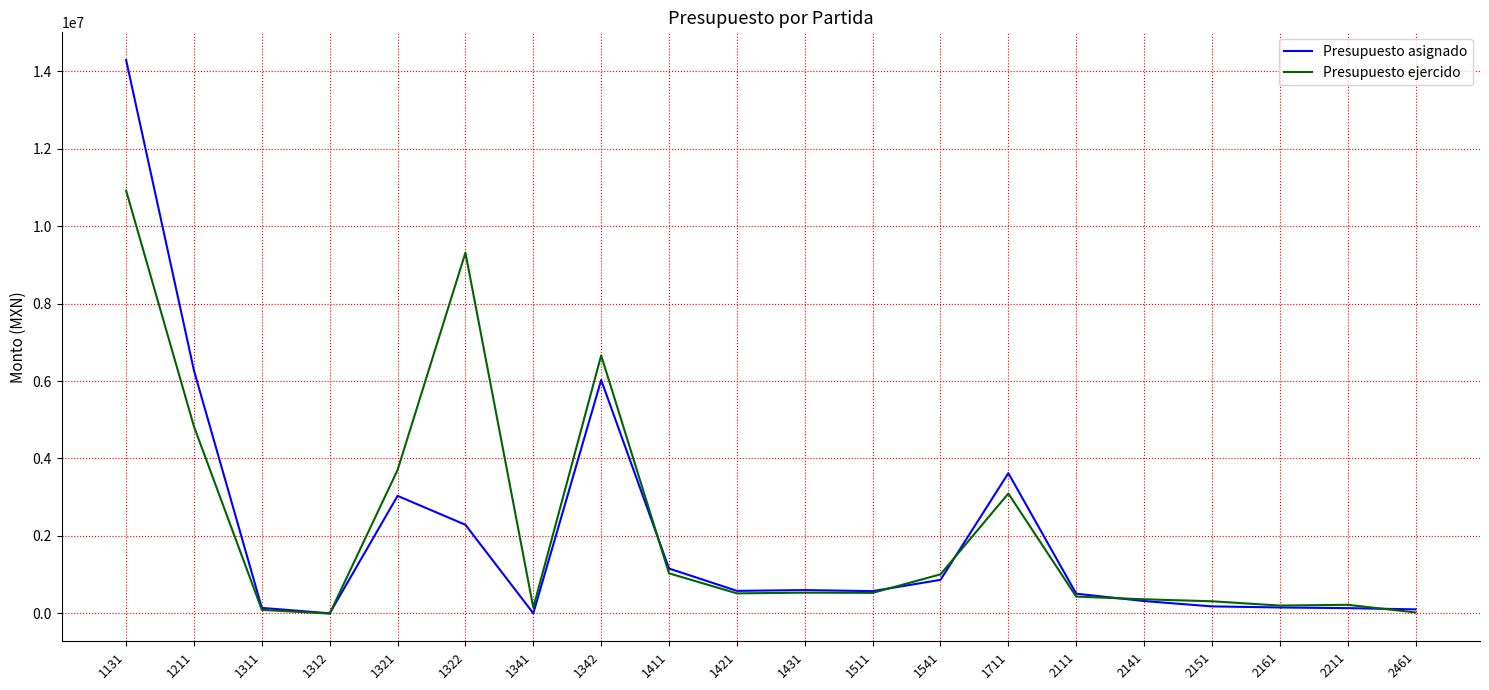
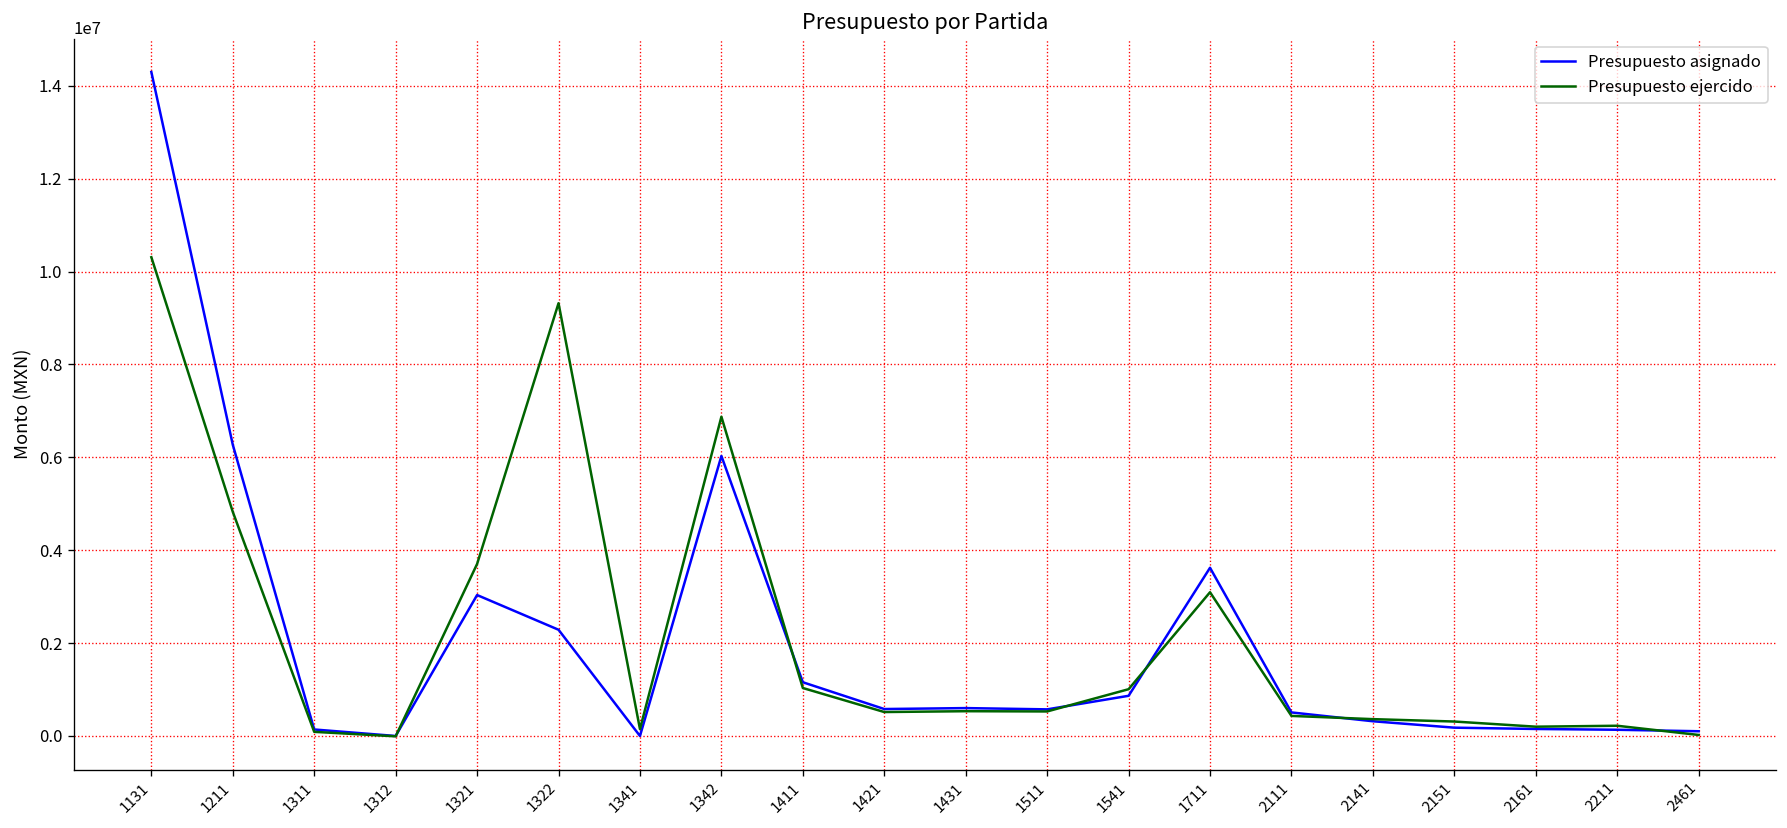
  {
    "Presupuesto asignado": {
      "1131": 14300000,
      "1211": 6300000,
      "1321": 3000000,
      "1322": 2300000,
      "1341": 0,
      "1342": 6000000,
      "1411": 1200000,
      "1431": 600000,
      "1541": 900000,
      "1711": 3600000,
      "2111": 500000,
      "2151": 200000,
      "2211": 100000,
      "2461": 100000
    },
    "Presupuesto ejercido": {
-     "1131": 10900000,
+     "1131": 10300000,
      "1211": 4800000,
      "1321": 3700000,
      "1322": 9300000,
      "1341": 100000,
-     "1342": 6700000,
+     "1342": 6900000,
      "1411": 1000000,
      "1431": 500000,
      "1541": 1000000,
      "1711": 3100000,
      "2111": 400000,
      "2151": 300000,
      "2211": 200000,
      "2461": 0
    }
  }
